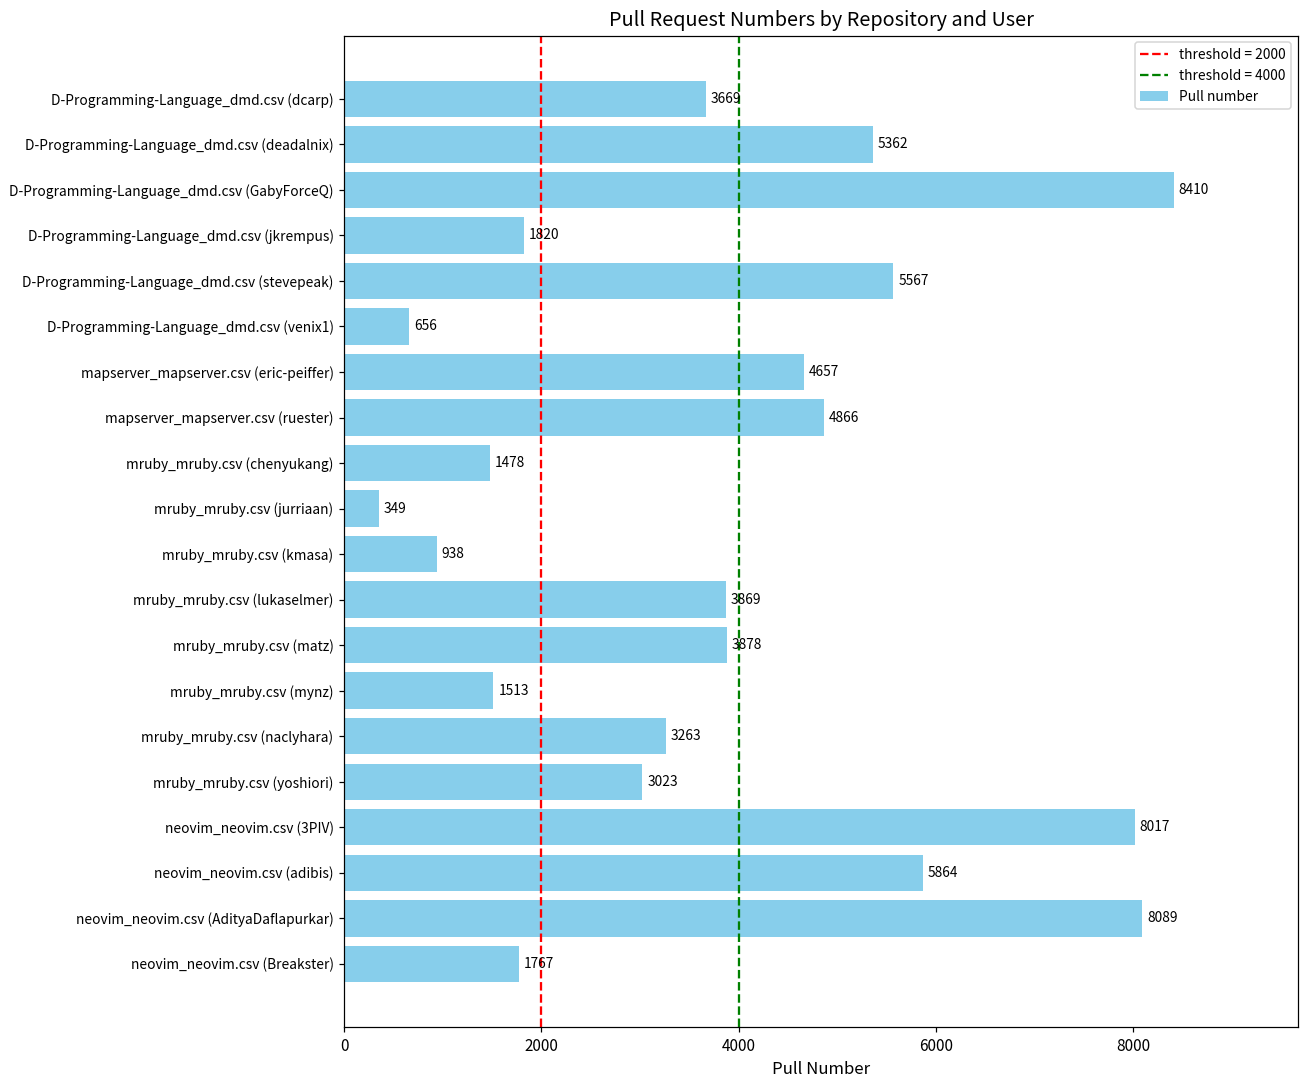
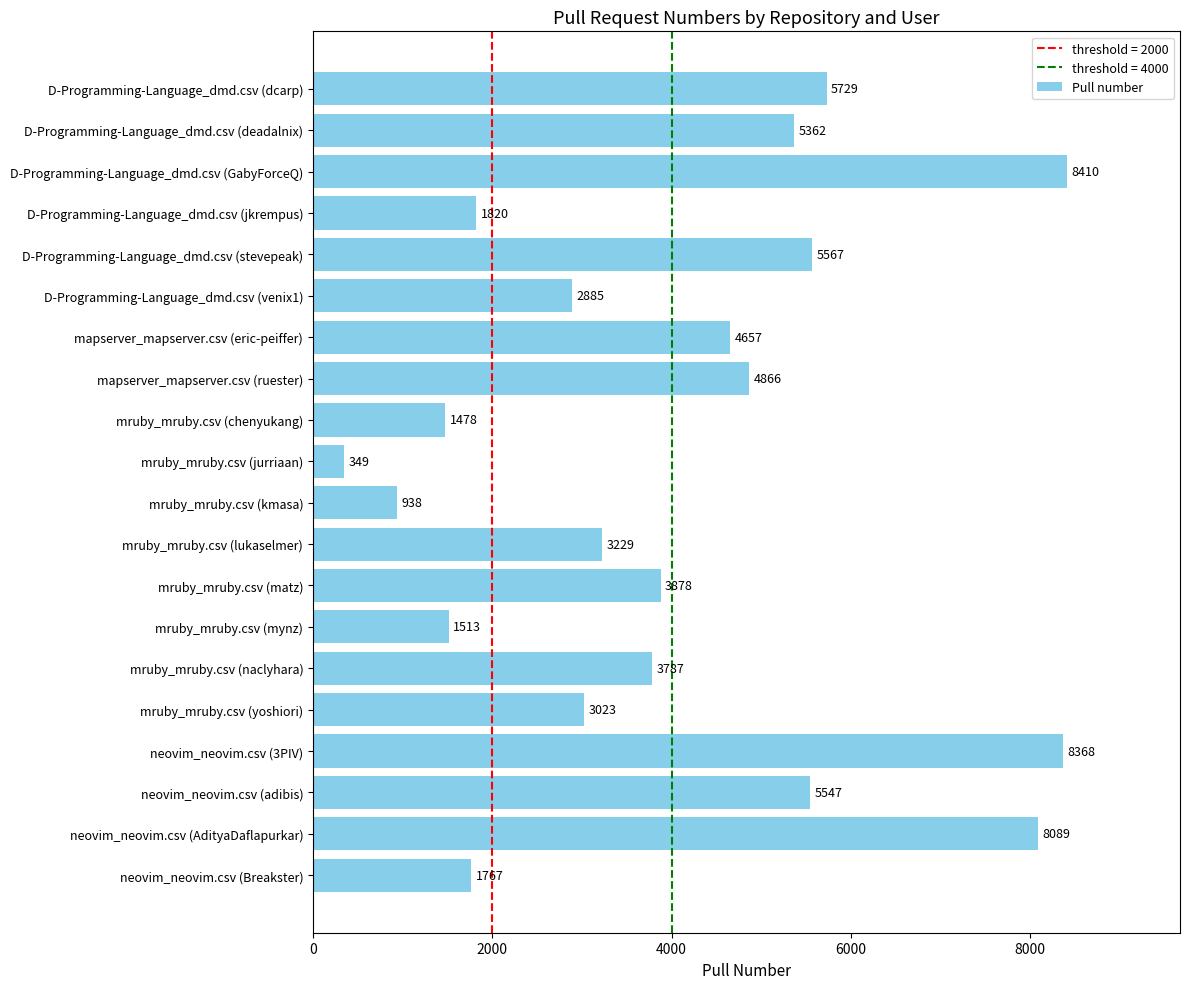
  {
-   "D-Programming-Language_dmd.csv (dcarp)": 3669,
+   "D-Programming-Language_dmd.csv (dcarp)": 5729,
    "D-Programming-Language_dmd.csv (deadalnix)": 5362,
    "D-Programming-Language_dmd.csv (GabyForceQ)": 8410,
    "D-Programming-Language_dmd.csv (jkrempus)": 1820,
    "D-Programming-Language_dmd.csv (stevepeak)": 5567,
-   "D-Programming-Language_dmd.csv (venix1)": 656,
+   "D-Programming-Language_dmd.csv (venix1)": 2885,
    "mapserver_mapserver.csv (eric-peiffer)": 4657,
    "mapserver_mapserver.csv (ruester)": 4866,
    "mruby_mruby.csv (chenyukang)": 1478,
    "mruby_mruby.csv (jurriaan)": 349,
    "mruby_mruby.csv (kmasa)": 938,
-   "mruby_mruby.csv (lukaselmer)": 3869,
+   "mruby_mruby.csv (lukaselmer)": 3229,
    "mruby_mruby.csv (matz)": 3878,
    "mruby_mruby.csv (mynz)": 1513,
-   "mruby_mruby.csv (naclyhara)": 3263,
+   "mruby_mruby.csv (naclyhara)": 3787,
    "mruby_mruby.csv (yoshiori)": 3023,
-   "neovim_neovim.csv (3PIV)": 8017,
-   "neovim_neovim.csv (adibis)": 5864,
+   "neovim_neovim.csv (3PIV)": 8368,
+   "neovim_neovim.csv (adibis)": 5547,
    "neovim_neovim.csv (AdityaDaflapurkar)": 8089,
    "neovim_neovim.csv (Breakster)": 1767
  }
